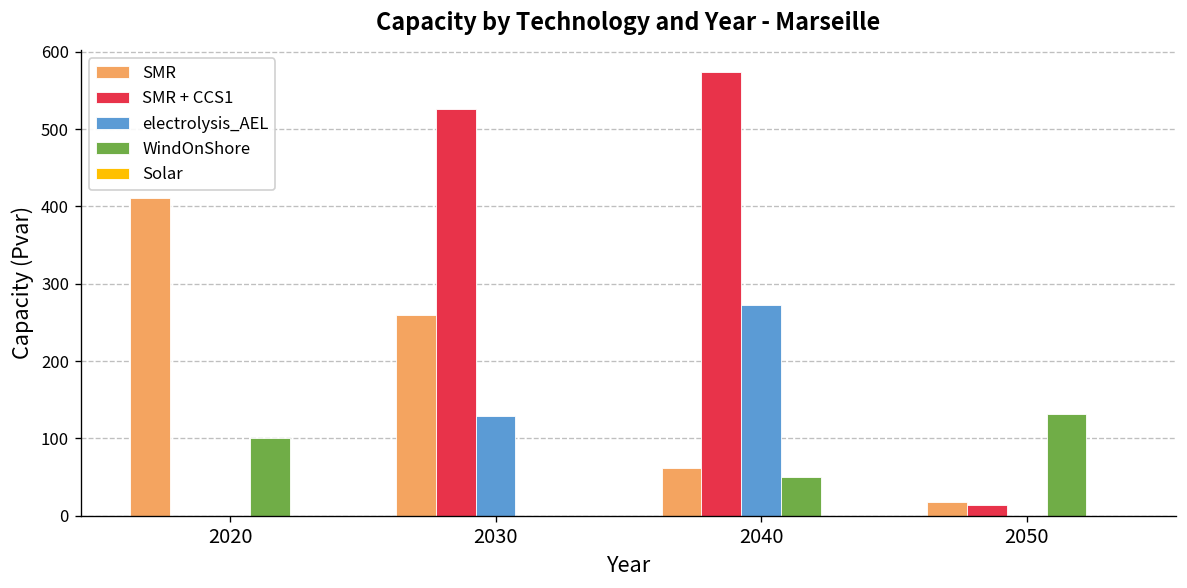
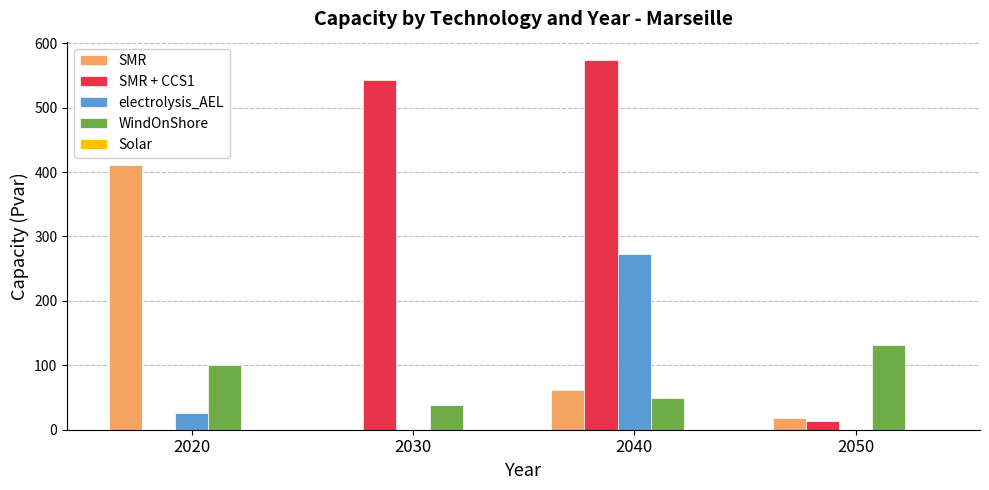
  {
    "SMR": {
      "2020": 410,
-     "2030": 260,
+     "2030": 0,
      "2040": 60,
      "2050": 20
    },
    "SMR + CCS1": {
      "2020": 0,
-     "2030": 530,
+     "2030": 540,
      "2040": 570,
      "2050": 10
    },
    "electrolysis_AEL": {
-     "2020": 0,
-     "2030": 130,
+     "2020": 30,
+     "2030": 0,
      "2040": 270,
      "2050": 0
    },
    "WindOnShore": {
      "2020": 100,
-     "2030": 0,
+     "2030": 40,
      "2040": 50,
      "2050": 130
    },
    "Solar": {
      "2020": 0,
      "2030": 0,
      "2040": 0,
      "2050": 0
    }
  }
